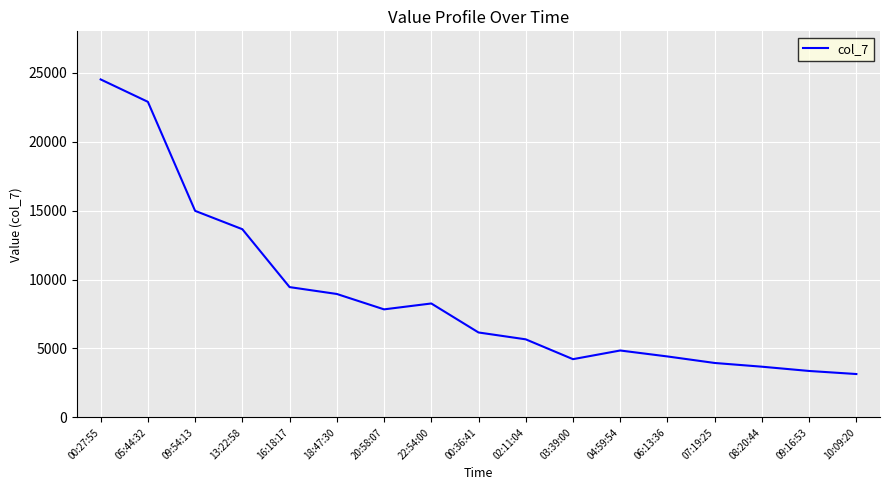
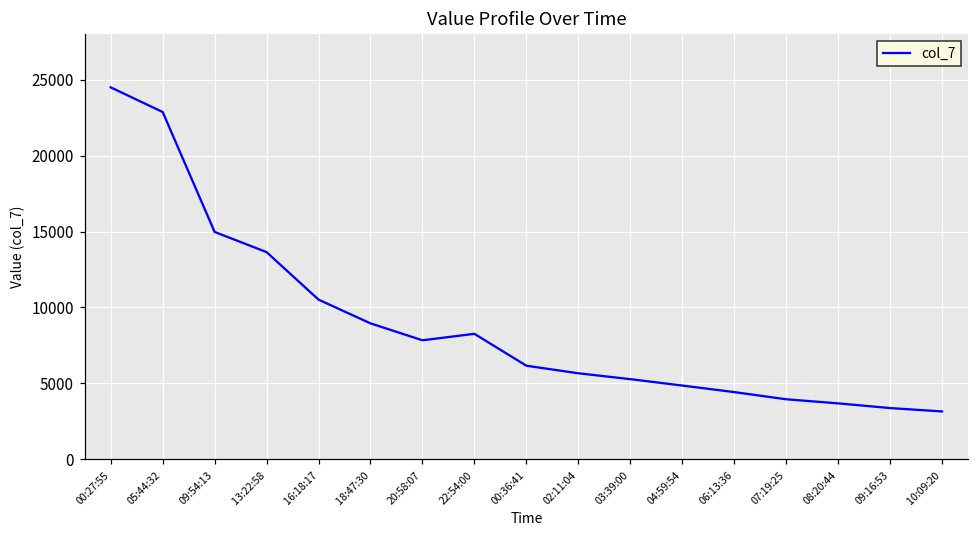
  {
    "00:27:55": 24500,
    "05:44:32": 22900,
    "09:54:13": 15000,
    "13:22:58": 13700,
-   "16:18:17": 9500,
+   "16:18:17": 10500,
    "18:47:30": 9000,
    "20:58:07": 7800,
    "22:54:00": 8300,
    "00:36:41": 6200,
    "02:11:04": 5700,
-   "03:39:00": 4200,
+   "03:39:00": 5300,
    "04:59:54": 4900,
    "06:13:36": 4400,
    "07:19:25": 3900,
    "08:20:44": 3700,
    "09:16:53": 3400,
    "10:09:20": 3100
  }
